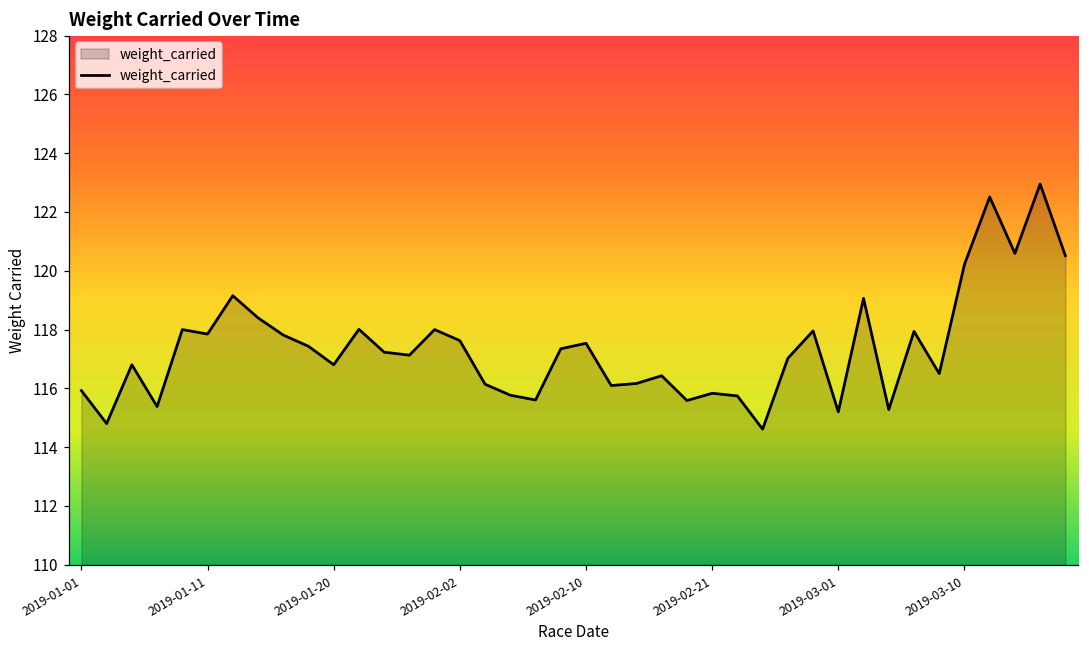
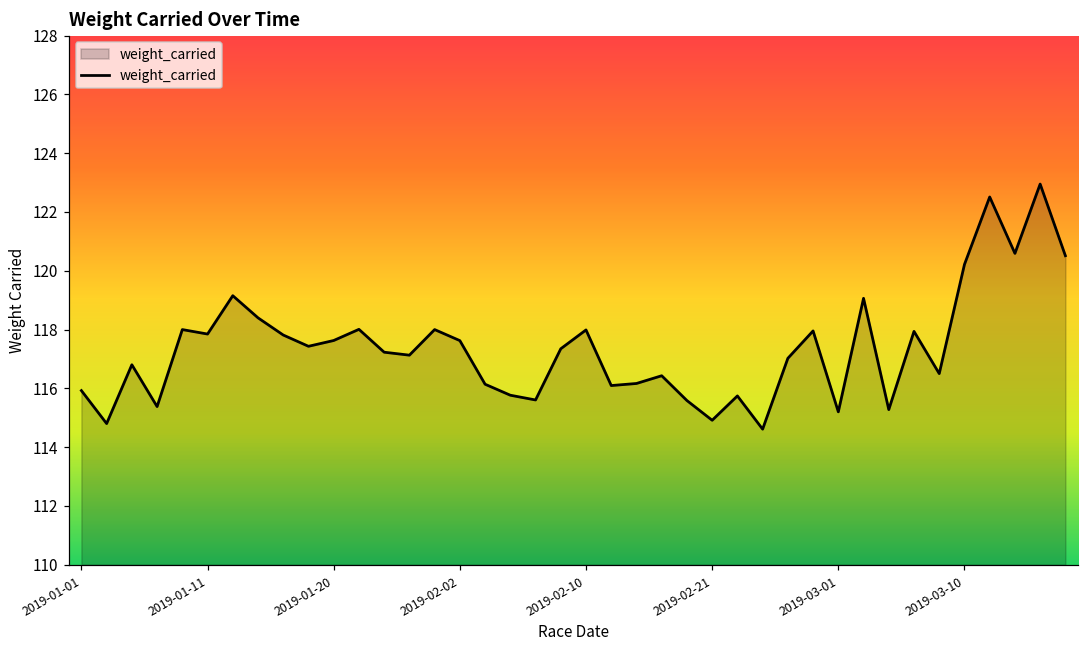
  {
    "2019-01-01": 115.9,
    "2019-01-11": 117.8,
-   "2019-01-20": 116.8,
+   "2019-01-20": 117.6,
    "2019-02-02": 117.6,
-   "2019-02-10": 117.5,
-   "2019-02-21": 115.8,
+   "2019-02-10": 118.0,
+   "2019-02-21": 114.9,
    "2019-03-01": 115.2,
    "2019-03-10": 120.2
  }
